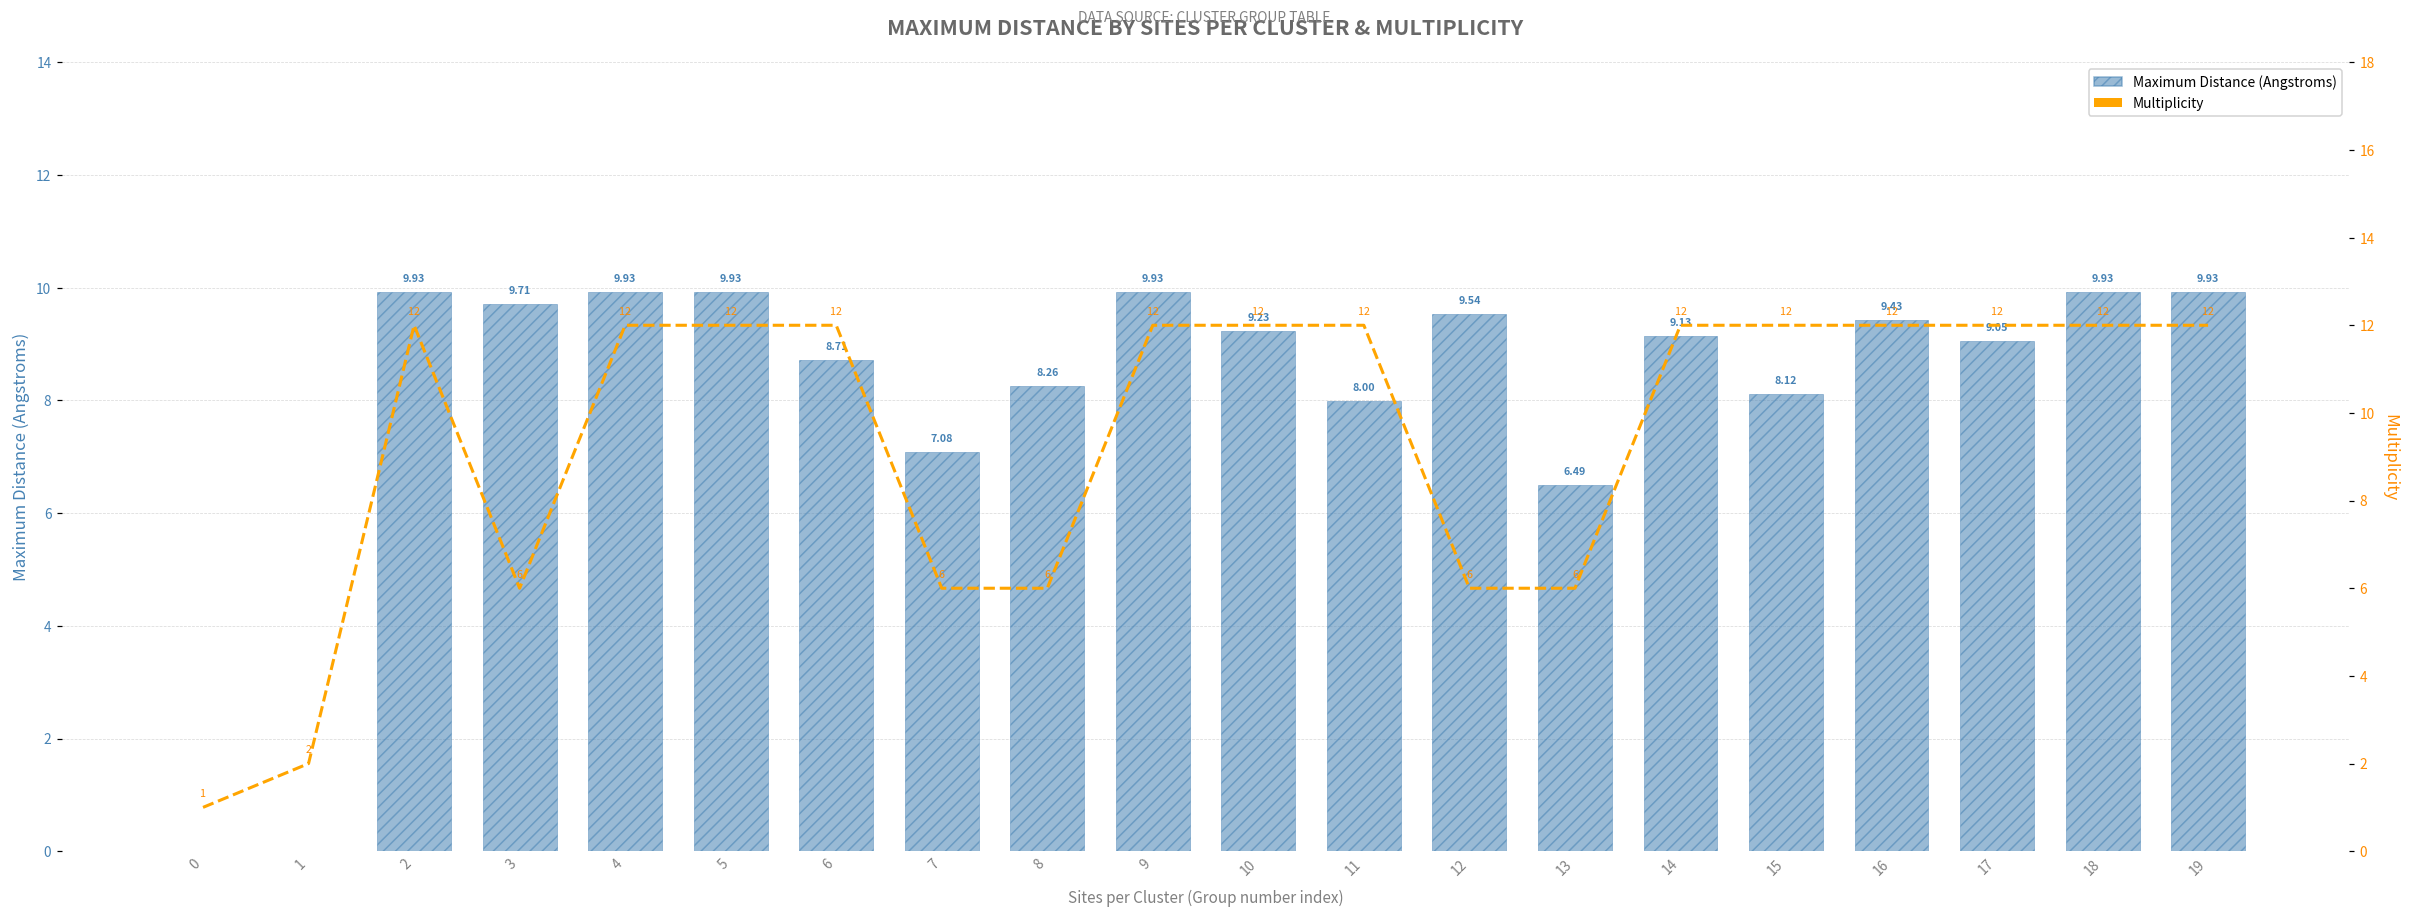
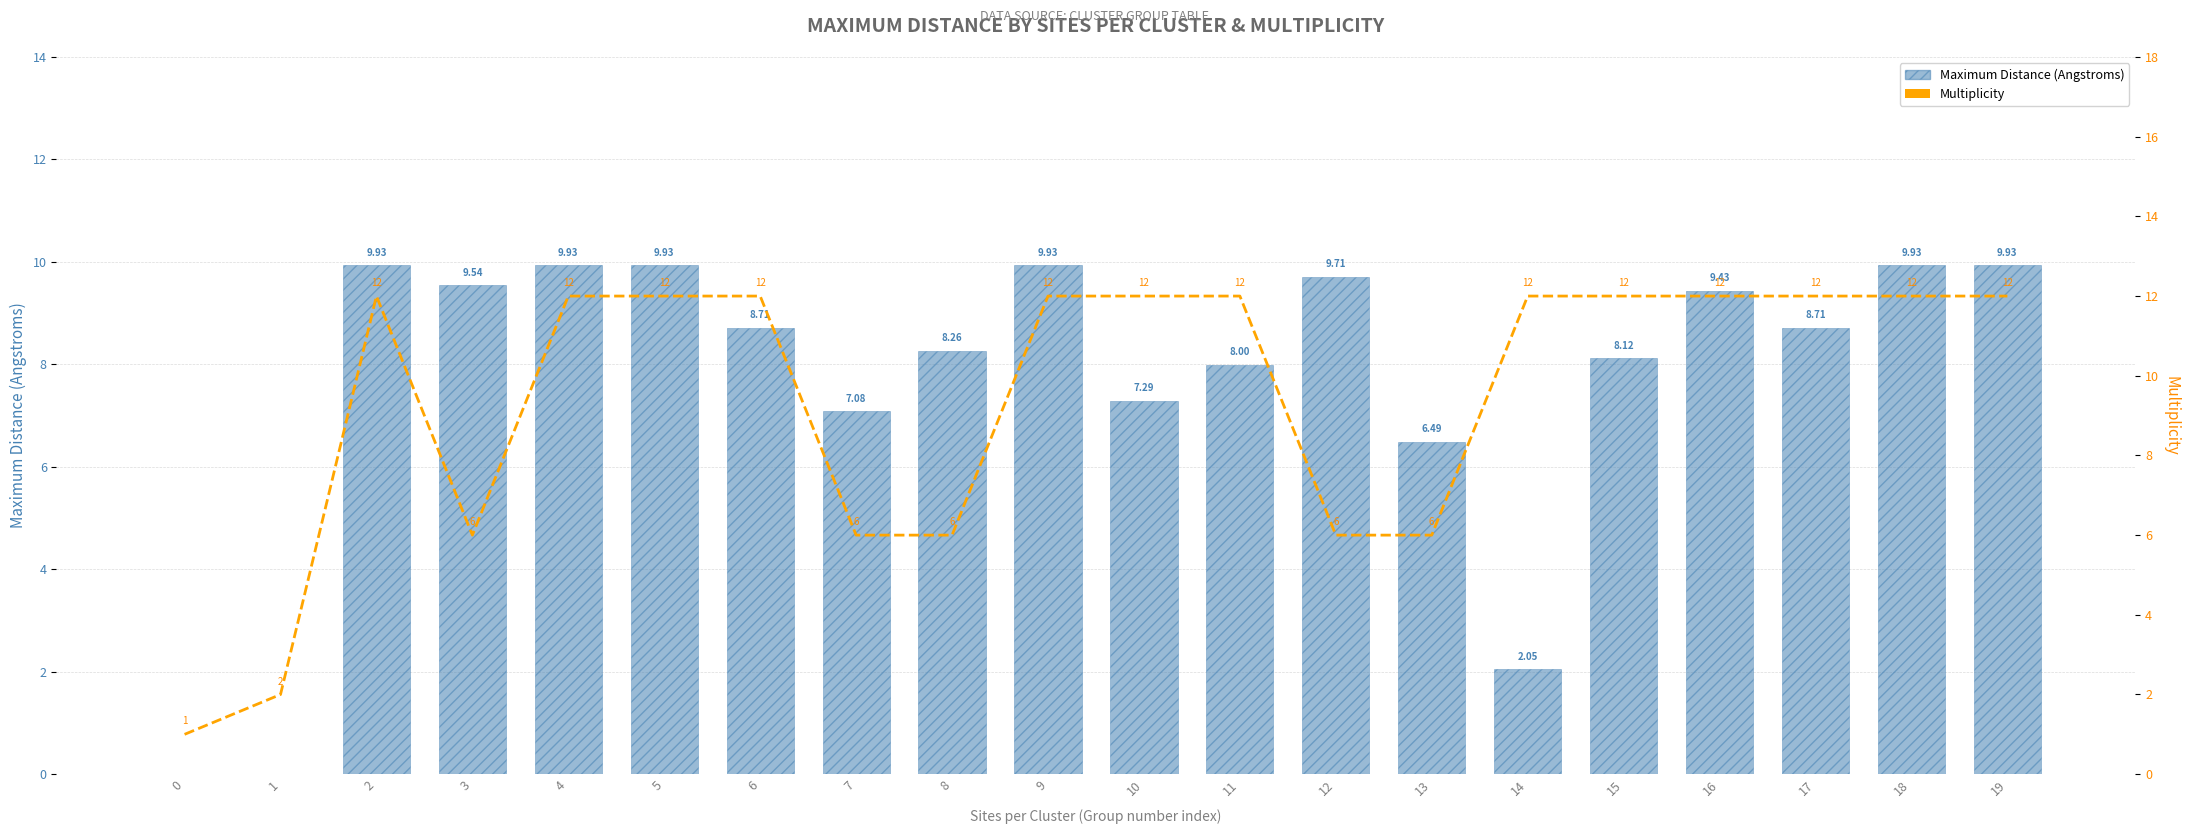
  {
    "Maximum Distance (Angstroms)": {
      "2": 9.93,
-     "3": 9.71,
+     "3": 9.54,
      "4": 9.93,
      "5": 9.93,
      "6": 8.71,
      "7": 7.08,
      "8": 8.26,
      "9": 9.93,
-     "10": 9.23,
+     "10": 7.29,
      "11": 8.00,
-     "12": 9.54,
+     "12": 9.71,
      "13": 6.49,
-     "14": 9.13,
+     "14": 2.05,
      "15": 8.12,
-     "17": 9.05,
+     "17": 8.71,
      "18": 9.93,
      "19": 9.93
    }
  }
